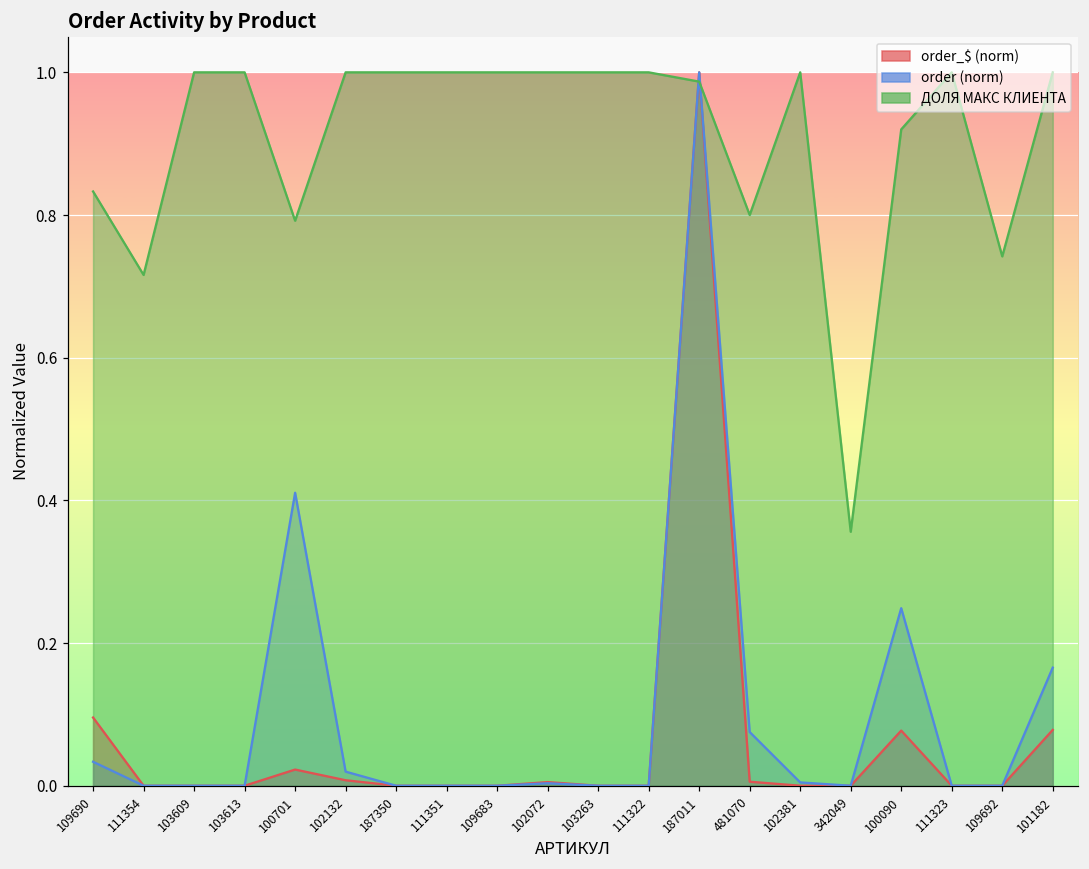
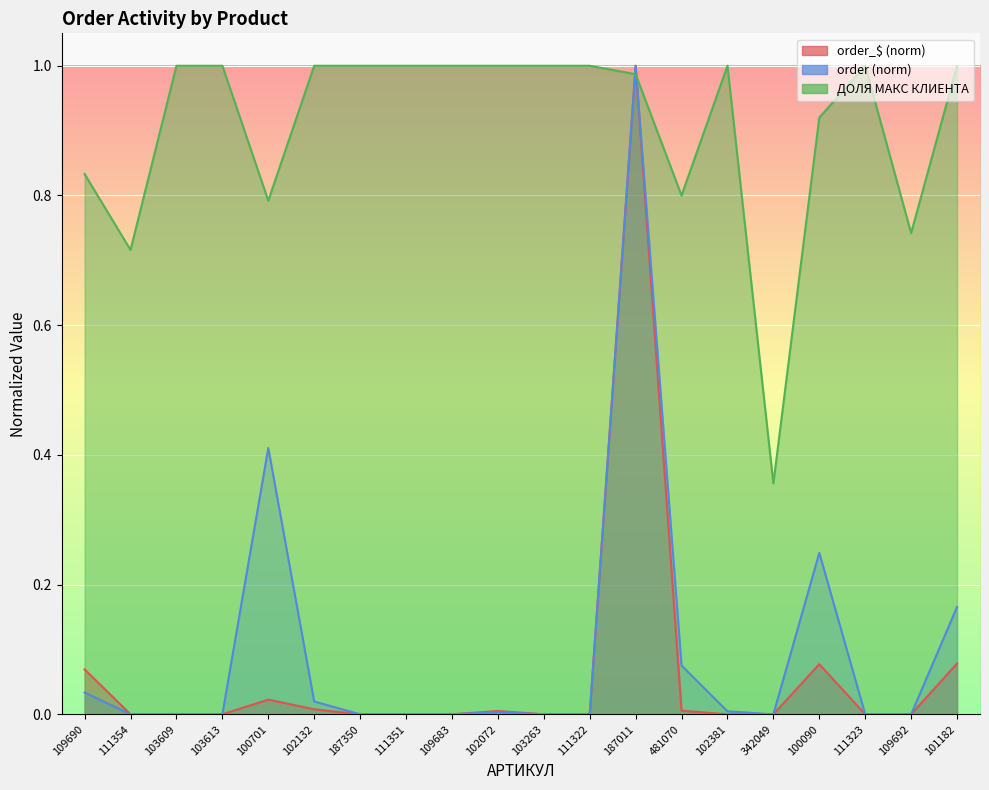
  {
    "order_$ (norm)": {
-     "109690": 0.10,
+     "109690": 0.07,
      "100701": 0.02,
      "102132": 0.01,
      "481070": 0.01,
      "102381": 0.00,
      "100090": 0.08,
      "101182": 0.08
    },
    "order (norm)": {
      "109690": 0.03,
      "100701": 0.41,
      "102132": 0.02,
      "481070": 0.08,
      "102381": 0.00,
      "100090": 0.25,
      "101182": 0.17
    },
    "ДОЛЯ МАКС КЛИЕНТА": {
      "109690": 0.83,
      "111354": 0.72,
      "103609": 1.00,
      "103613": 1.00,
      "100701": 0.79,
      "102132": 1.00,
      "187350": 1.00,
      "111351": 1.00,
      "109683": 1.00,
      "102072": 1.00,
      "103263": 1.00,
      "111322": 1.00,
      "187011": 0.99,
      "481070": 0.80,
      "102381": 1.00,
      "342049": 0.36,
      "100090": 0.92,
      "109692": 0.74
    }
  }
